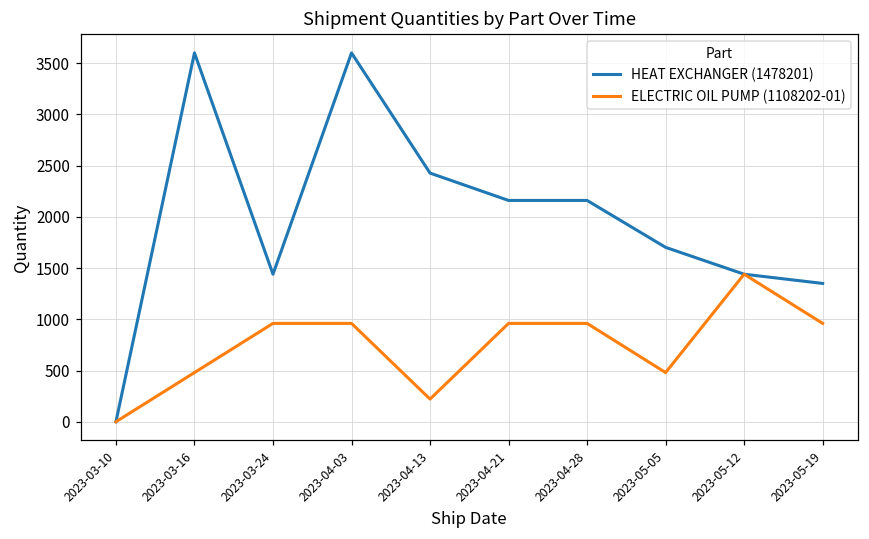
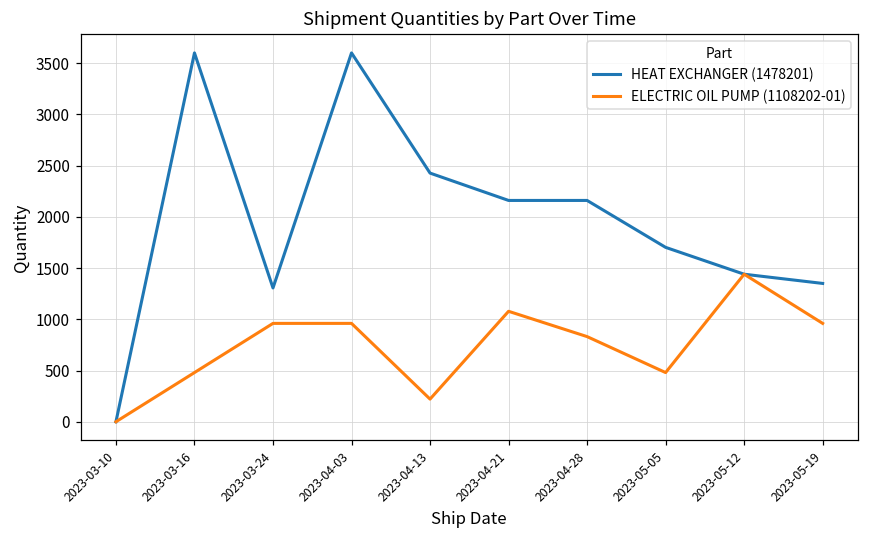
  {
    "HEAT EXCHANGER (1478201)": {
      "2023-03-16": 3600,
-     "2023-03-24": 1400,
+     "2023-03-24": 1300,
      "2023-04-03": 3600,
      "2023-04-13": 2400,
      "2023-04-21": 2200,
      "2023-04-28": 2200,
      "2023-05-05": 1700,
      "2023-05-19": 1400
    },
    "ELECTRIC OIL PUMP (1108202-01)": {
      "2023-03-16": 500,
      "2023-03-24": 1000,
      "2023-04-03": 1000,
      "2023-04-13": 200,
-     "2023-04-21": 1000,
-     "2023-04-28": 1000,
+     "2023-04-21": 1100,
+     "2023-04-28": 800,
      "2023-05-05": 500,
      "2023-05-19": 1000
    }
  }
